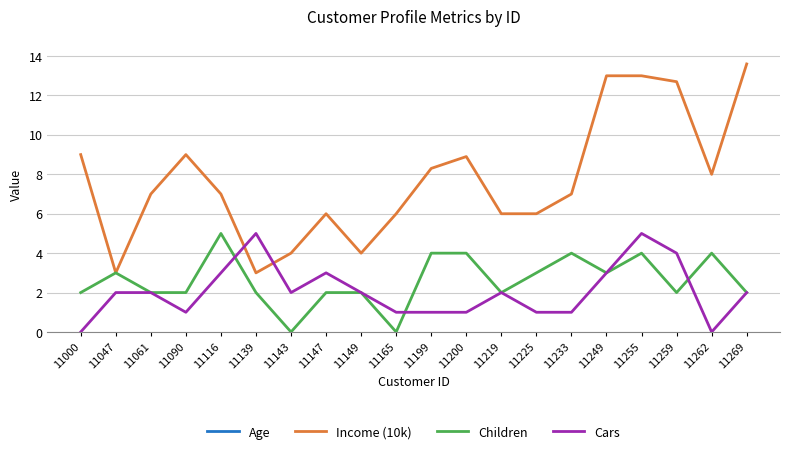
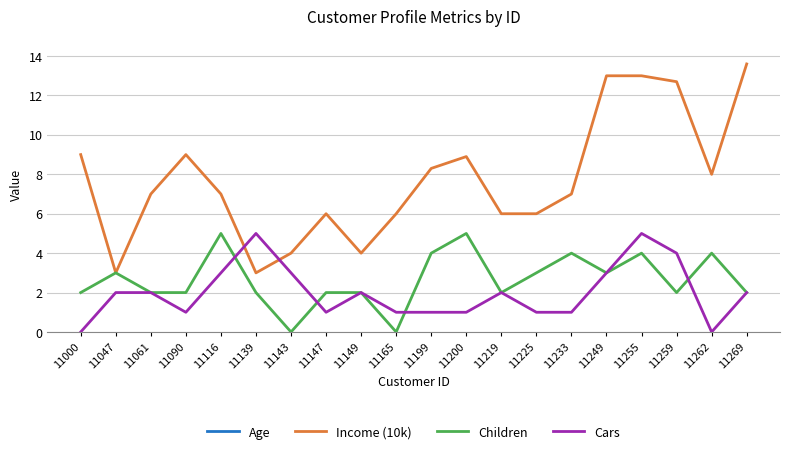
  {
    "Income (10k)": {
      "11000": 9,
      "11061": 7,
      "11090": 9,
      "11116": 7,
      "11139": 3,
      "11143": 4,
      "11147": 6,
      "11149": 4,
      "11165": 6,
      "11199": 8.3,
      "11200": 9,
      "11219": 6,
      "11225": 6,
      "11233": 7,
      "11249": 13,
      "11255": 13,
      "11259": 12.7,
      "11262": 8,
      "11269": 13.6
    },
    "Children": {
      "11000": 2,
      "11090": 2,
      "11116": 5,
      "11139": 2,
      "11143": 0,
      "11147": 2,
      "11165": 0,
      "11199": 4,
-     "11200": 4,
+     "11200": 5,
      "11225": 3,
      "11233": 4,
      "11255": 4,
      "11259": 2,
      "11262": 4
    },
    "Cars": {
      "11000": 0,
      "11047": 2,
      "11090": 1,
      "11116": 3,
      "11139": 5,
-     "11143": 2,
-     "11147": 3,
+     "11143": 3,
+     "11147": 1,
      "11165": 1,
      "11199": 1,
      "11200": 1,
      "11225": 1,
      "11233": 1,
      "11255": 5,
      "11259": 4,
      "11262": 0
    }
  }
